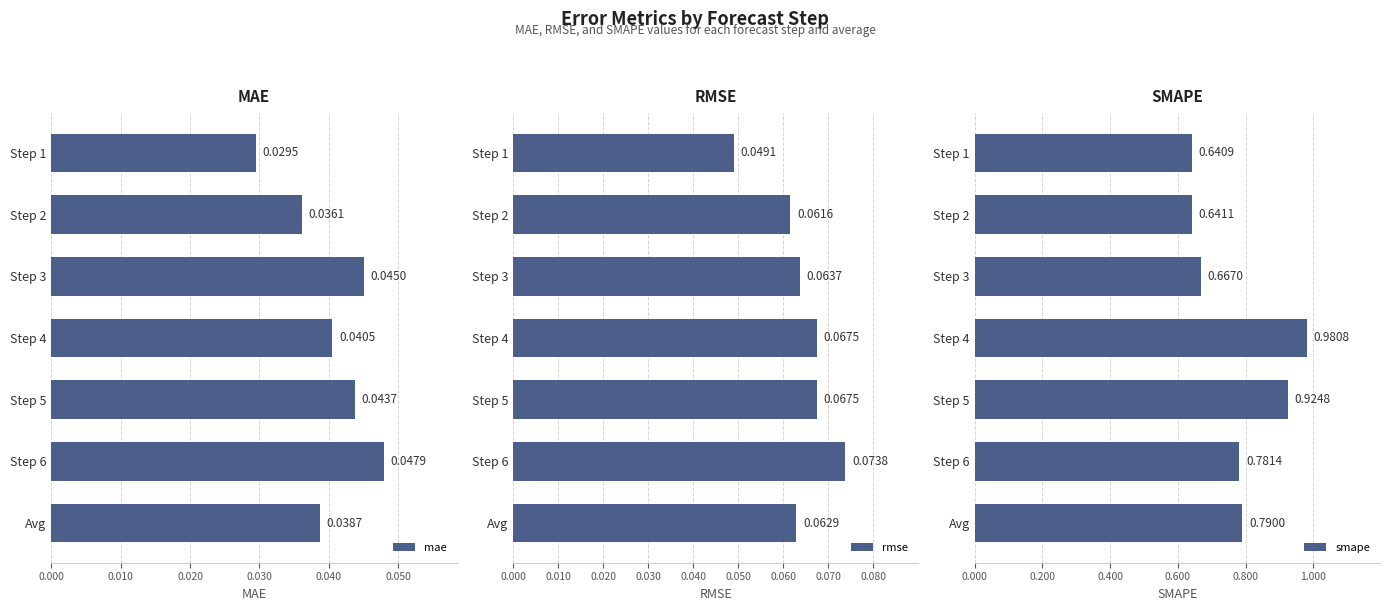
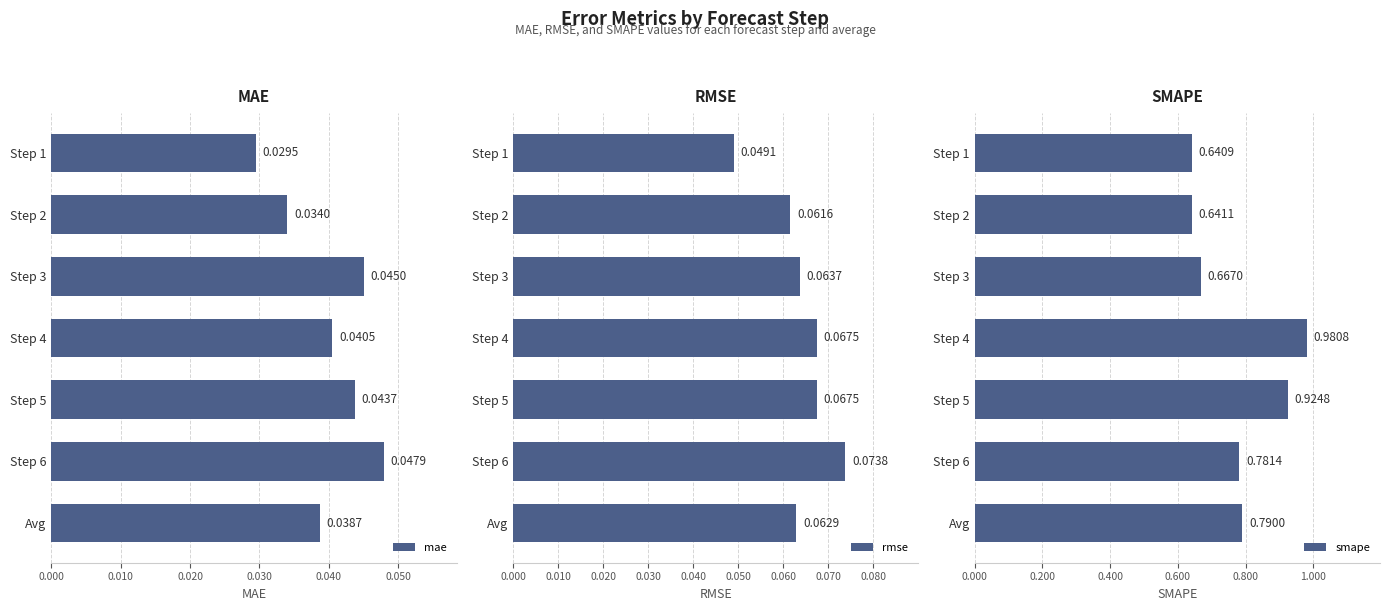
  {
    "MAE": {
      "Step 1": 0.0295,
-     "Step 2": 0.0361,
+     "Step 2": 0.0340,
      "Step 3": 0.0450,
      "Step 4": 0.0405,
      "Step 5": 0.0437,
      "Step 6": 0.0479,
      "Avg": 0.0387
    },
    "RMSE": {
      "Step 1": 0.0491,
      "Step 2": 0.0616,
      "Step 3": 0.0637,
      "Step 4": 0.0675,
      "Step 5": 0.0675,
      "Step 6": 0.0738,
      "Avg": 0.0629
    },
    "SMAPE": {
      "Step 1": 0.6409,
      "Step 2": 0.6411,
      "Step 3": 0.6670,
      "Step 4": 0.9808,
      "Step 5": 0.9248,
      "Step 6": 0.7814,
      "Avg": 0.7900
    }
  }
